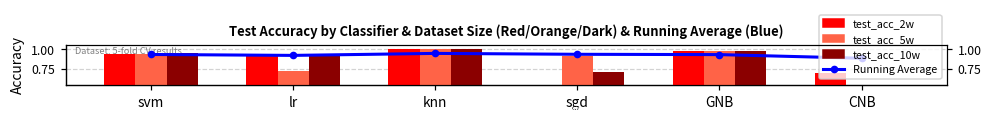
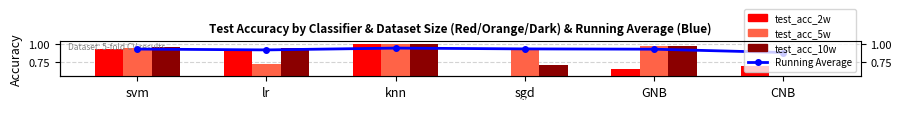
  {
    "test_acc_2w": {
      "lr": 0.9,
      "knn": 1.0,
-     "GNB": 1.0
+     "GNB": 0.7
    },
    "Running Average": {
      "lr": 0.9,
      "knn": 0.9,
      "sgd": 0.9,
      "GNB": 0.9
    },
    "test_acc_5w": {
      "lr": 0.7,
      "knn": 1.0,
      "sgd": 0.9,
      "GNB": 1.0
    },
    "test_acc_10w": {
      "svm": 1.0,
      "lr": 0.9,
      "knn": 1.0,
      "sgd": 0.7,
      "GNB": 1.0
    }
  }
